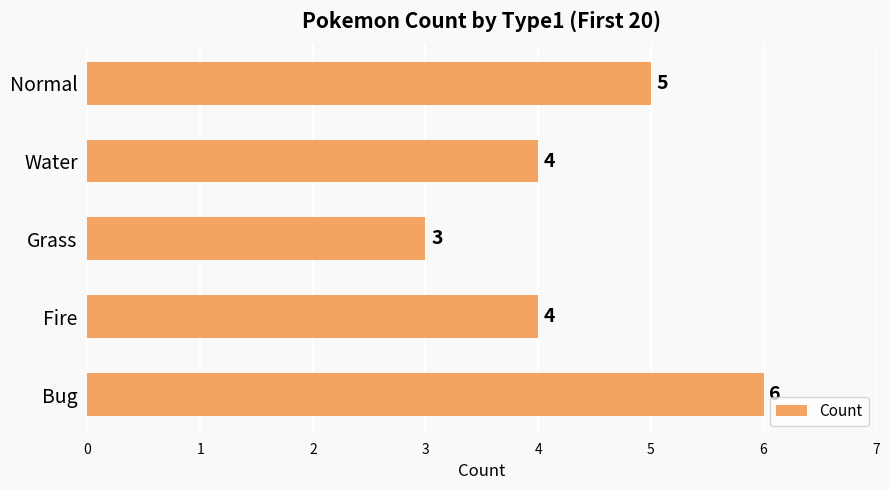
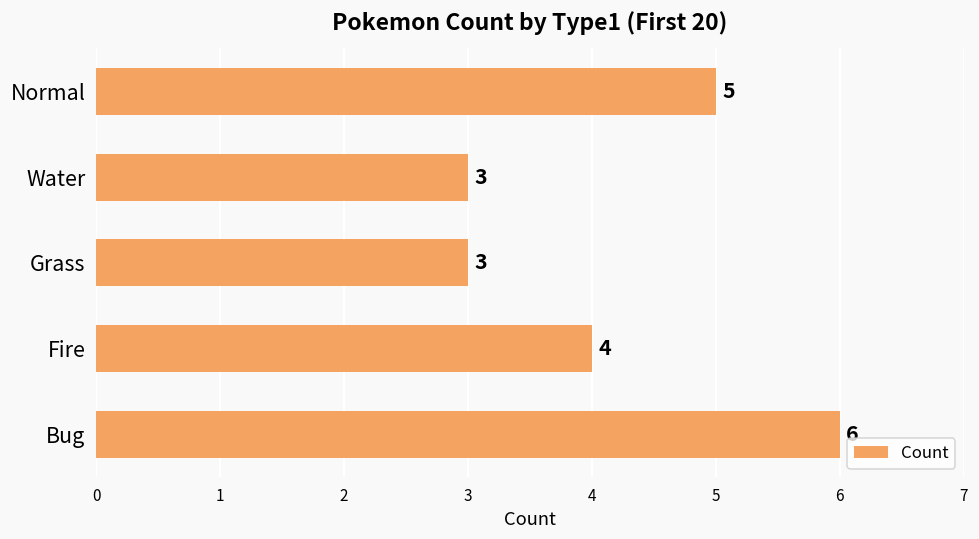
  {
    "Normal": 5,
-   "Water": 4,
+   "Water": 3,
    "Grass": 3,
    "Fire": 4
  }
